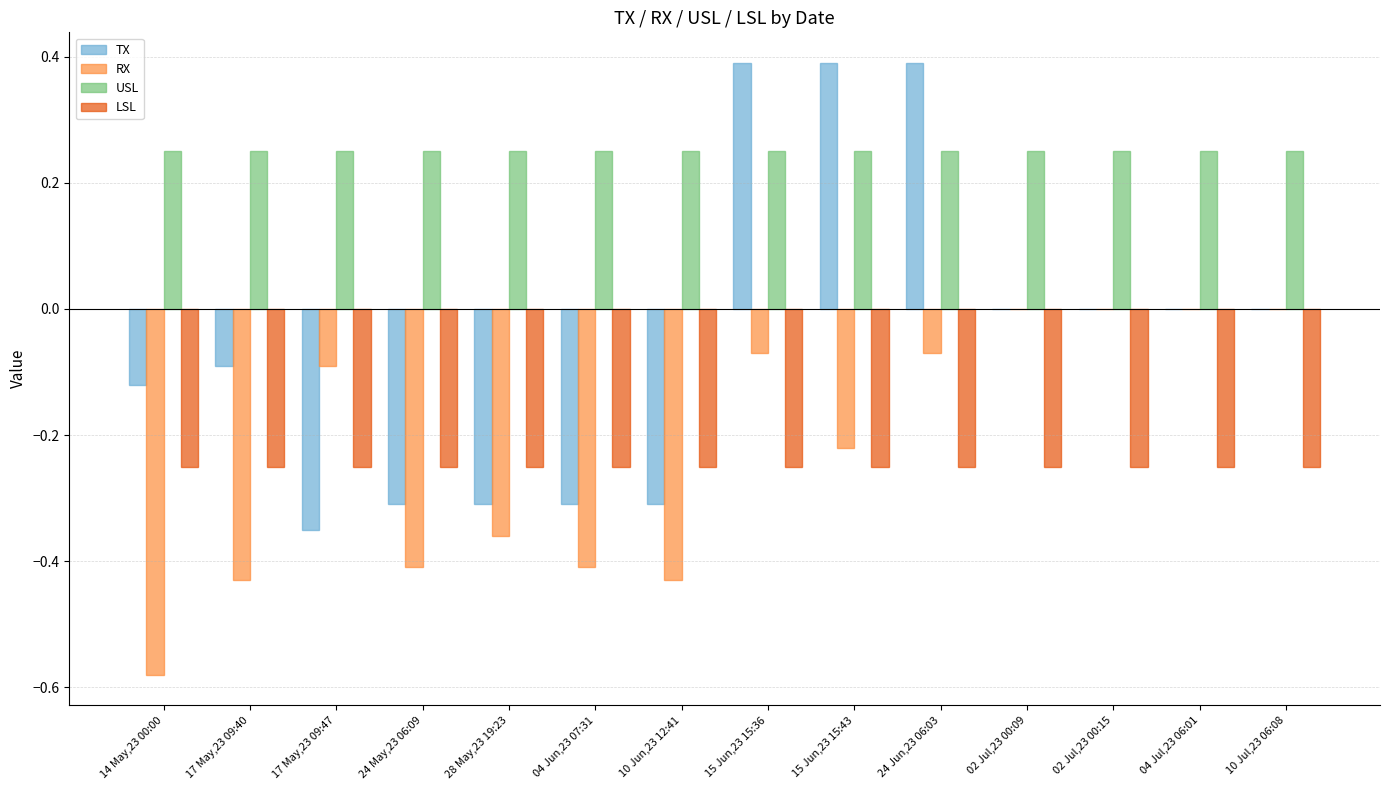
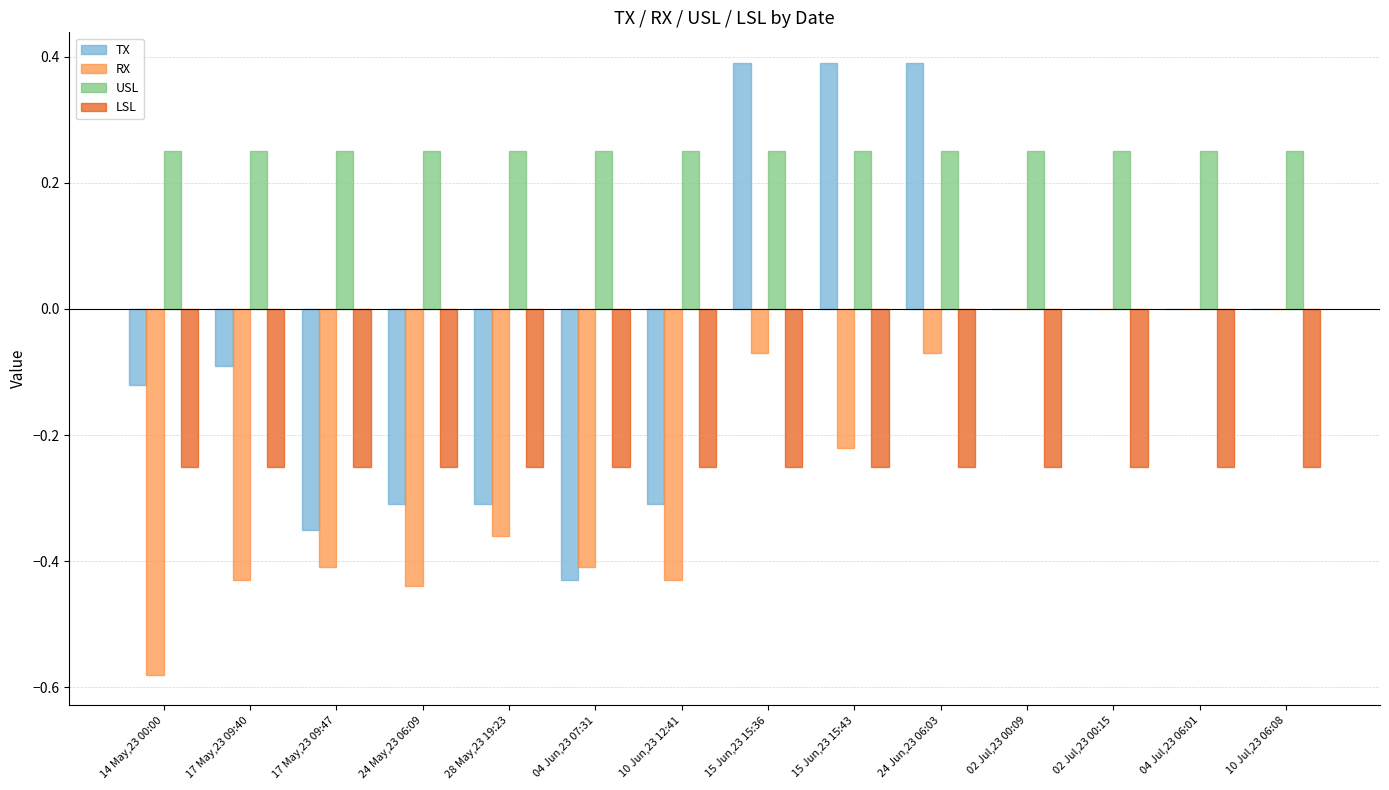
  {
    "TX": {
      "14 May,23 00:00": -0.12,
      "17 May,23 09:40": -0.09,
      "17 May,23 09:47": -0.35,
      "24 May,23 06:09": -0.31,
      "28 May,23 19:23": -0.31,
-     "04 Jun,23 07:31": -0.31,
+     "04 Jun,23 07:31": -0.43,
      "10 Jun,23 12:41": -0.31,
      "15 Jun,23 15:36": 0.39,
      "15 Jun,23 15:43": 0.39,
      "24 Jun,23 06:03": 0.39,
      "02 Jul,23 00:09": 0.00,
      "02 Jul,23 00:15": 0.00,
      "04 Jul,23 06:01": 0.00,
      "10 Jul,23 06:08": 0.00
    },
    "RX": {
      "14 May,23 00:00": -0.58,
      "17 May,23 09:40": -0.43,
-     "17 May,23 09:47": -0.09,
-     "24 May,23 06:09": -0.41,
+     "17 May,23 09:47": -0.41,
+     "24 May,23 06:09": -0.44,
      "28 May,23 19:23": -0.36,
      "04 Jun,23 07:31": -0.41,
      "10 Jun,23 12:41": -0.43,
      "15 Jun,23 15:36": -0.07,
      "15 Jun,23 15:43": -0.22,
      "24 Jun,23 06:03": -0.07,
      "02 Jul,23 00:09": 0.00,
      "02 Jul,23 00:15": 0.00,
      "04 Jul,23 06:01": 0.00,
      "10 Jul,23 06:08": 0.00
    },
    "USL": {
      "14 May,23 00:00": 0.25,
      "17 May,23 09:40": 0.25,
      "17 May,23 09:47": 0.25,
      "24 May,23 06:09": 0.25,
      "28 May,23 19:23": 0.25,
      "04 Jun,23 07:31": 0.25,
      "10 Jun,23 12:41": 0.25,
      "15 Jun,23 15:36": 0.25,
      "15 Jun,23 15:43": 0.25,
      "24 Jun,23 06:03": 0.25,
      "02 Jul,23 00:09": 0.25,
      "02 Jul,23 00:15": 0.25,
      "04 Jul,23 06:01": 0.25,
      "10 Jul,23 06:08": 0.25
    },
    "LSL": {
      "14 May,23 00:00": -0.25,
      "17 May,23 09:40": -0.25,
      "17 May,23 09:47": -0.25,
      "24 May,23 06:09": -0.25,
      "28 May,23 19:23": -0.25,
      "04 Jun,23 07:31": -0.25,
      "10 Jun,23 12:41": -0.25,
      "15 Jun,23 15:36": -0.25,
      "15 Jun,23 15:43": -0.25,
      "24 Jun,23 06:03": -0.25,
      "02 Jul,23 00:09": -0.25,
      "02 Jul,23 00:15": -0.25,
      "04 Jul,23 06:01": -0.25,
      "10 Jul,23 06:08": -0.25
    }
  }
